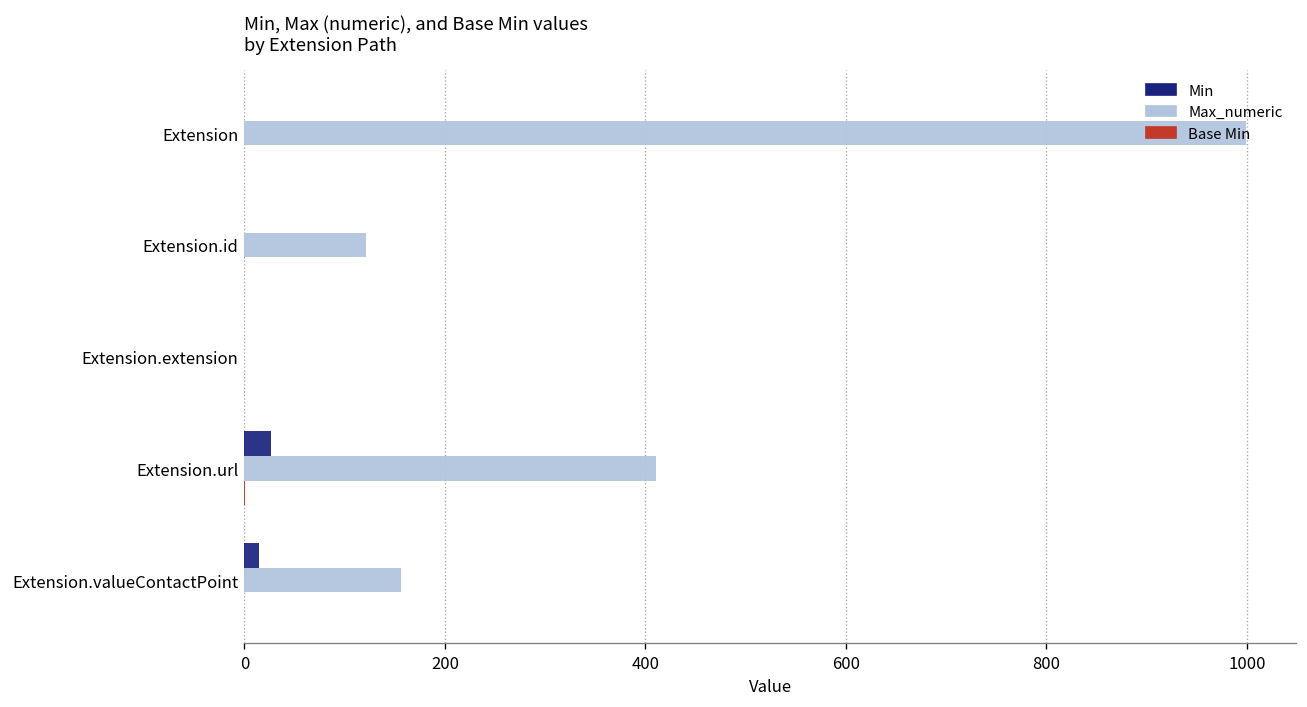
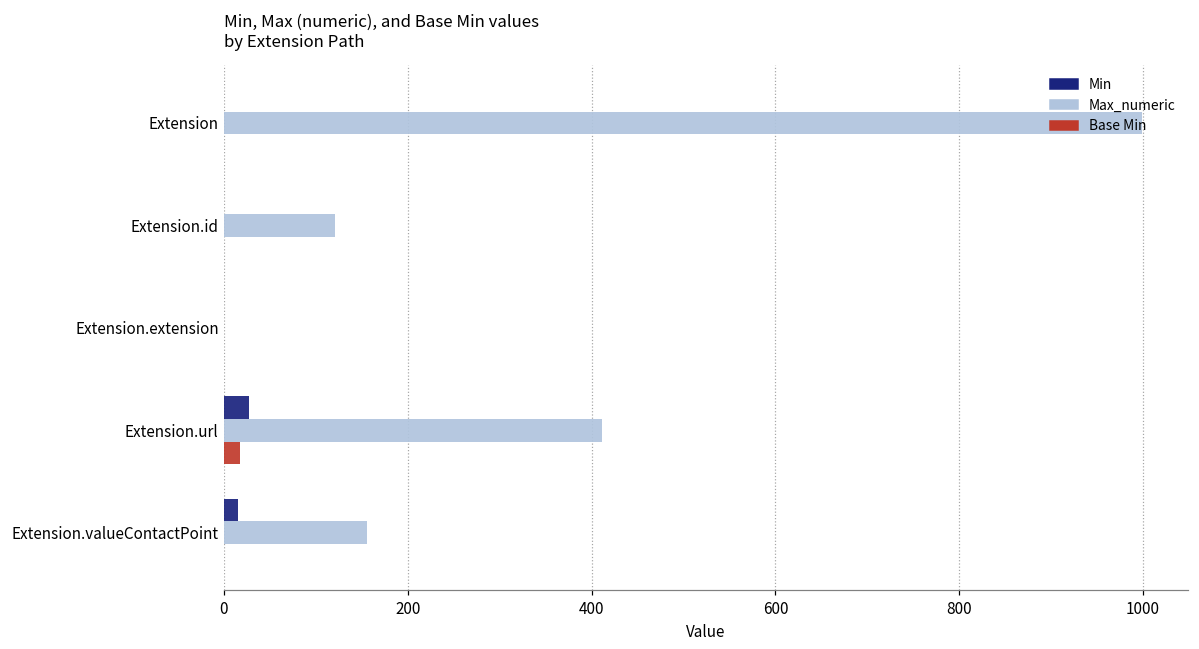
  {
    "Min": {
      "Extension": 0,
      "Extension.id": 0,
      "Extension.extension": 0,
      "Extension.url": 30,
      "Extension.valueContactPoint": 20
    },
    "Max_numeric": {
      "Extension": 1000,
      "Extension.id": 120,
      "Extension.extension": 0,
      "Extension.url": 410,
      "Extension.valueContactPoint": 160
    },
    "Base Min": {
      "Extension": 0,
      "Extension.id": 0,
      "Extension.extension": 0,
-     "Extension.url": 0,
+     "Extension.url": 20,
      "Extension.valueContactPoint": 0
    }
  }
